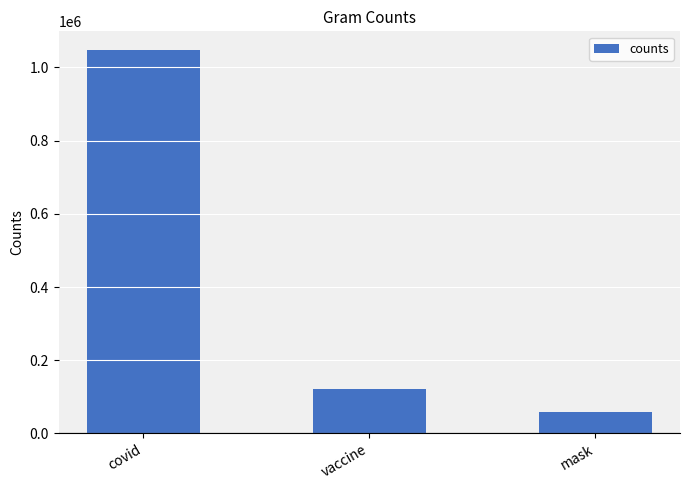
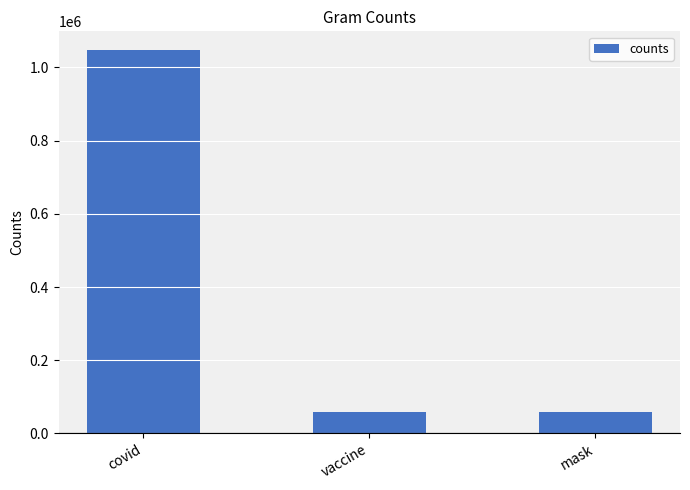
  {
    "covid": 1050000,
-   "vaccine": 120000,
+   "vaccine": 60000,
    "mask": 60000
  }
